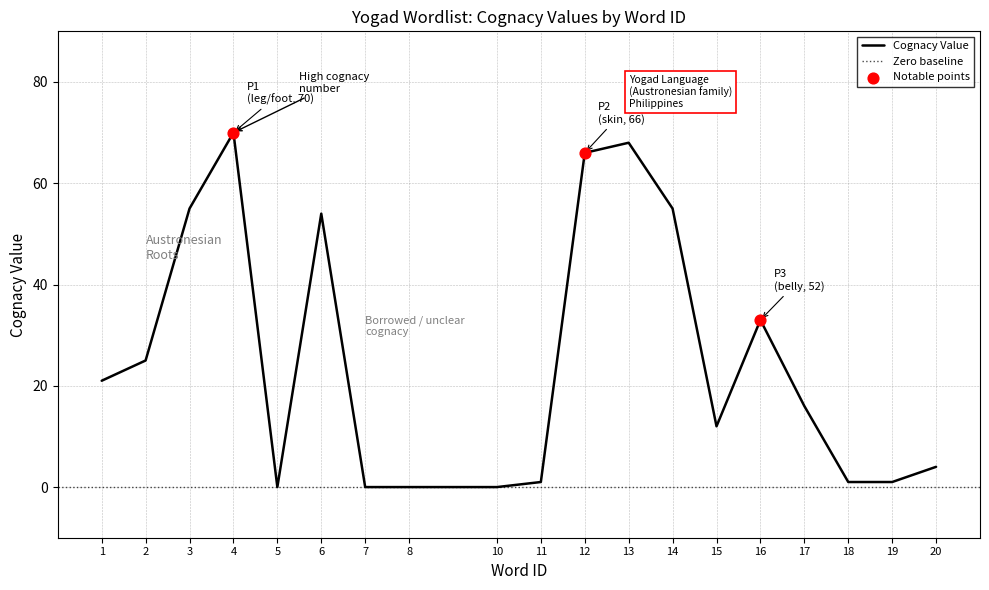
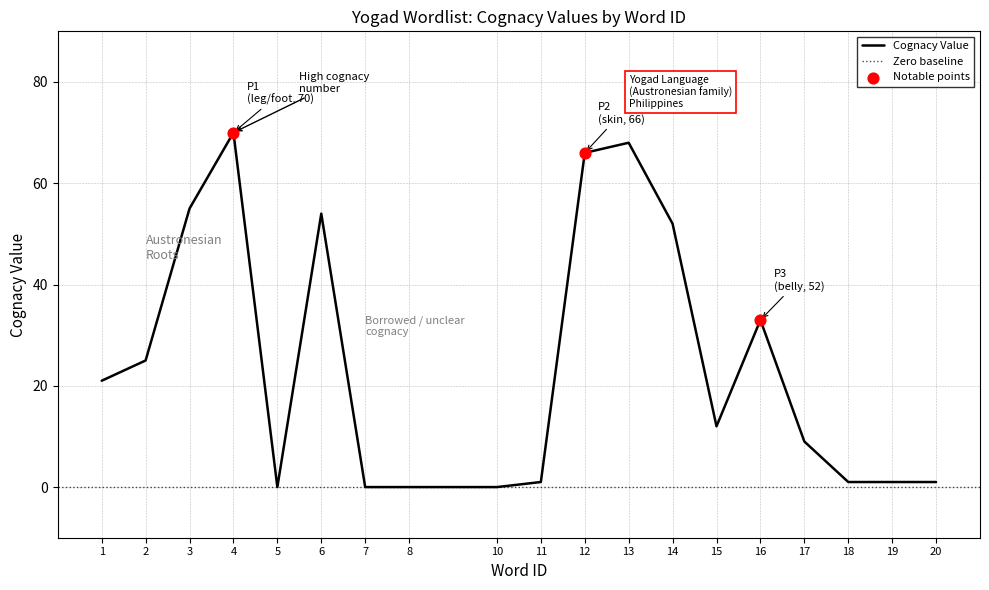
  {
    "Cognacy Value": {
      "1": 21,
      "2": 25,
      "3": 55,
      "5": 0,
      "6": 54,
      "7": 0,
      "8": 0,
      "10": 0,
      "11": 1,
-     "14": 55,
+     "14": 52,
      "15": 12,
-     "17": 16,
+     "17": 9,
      "18": 1,
      "19": 1,
-     "20": 4
+     "20": 1
    }
  }
